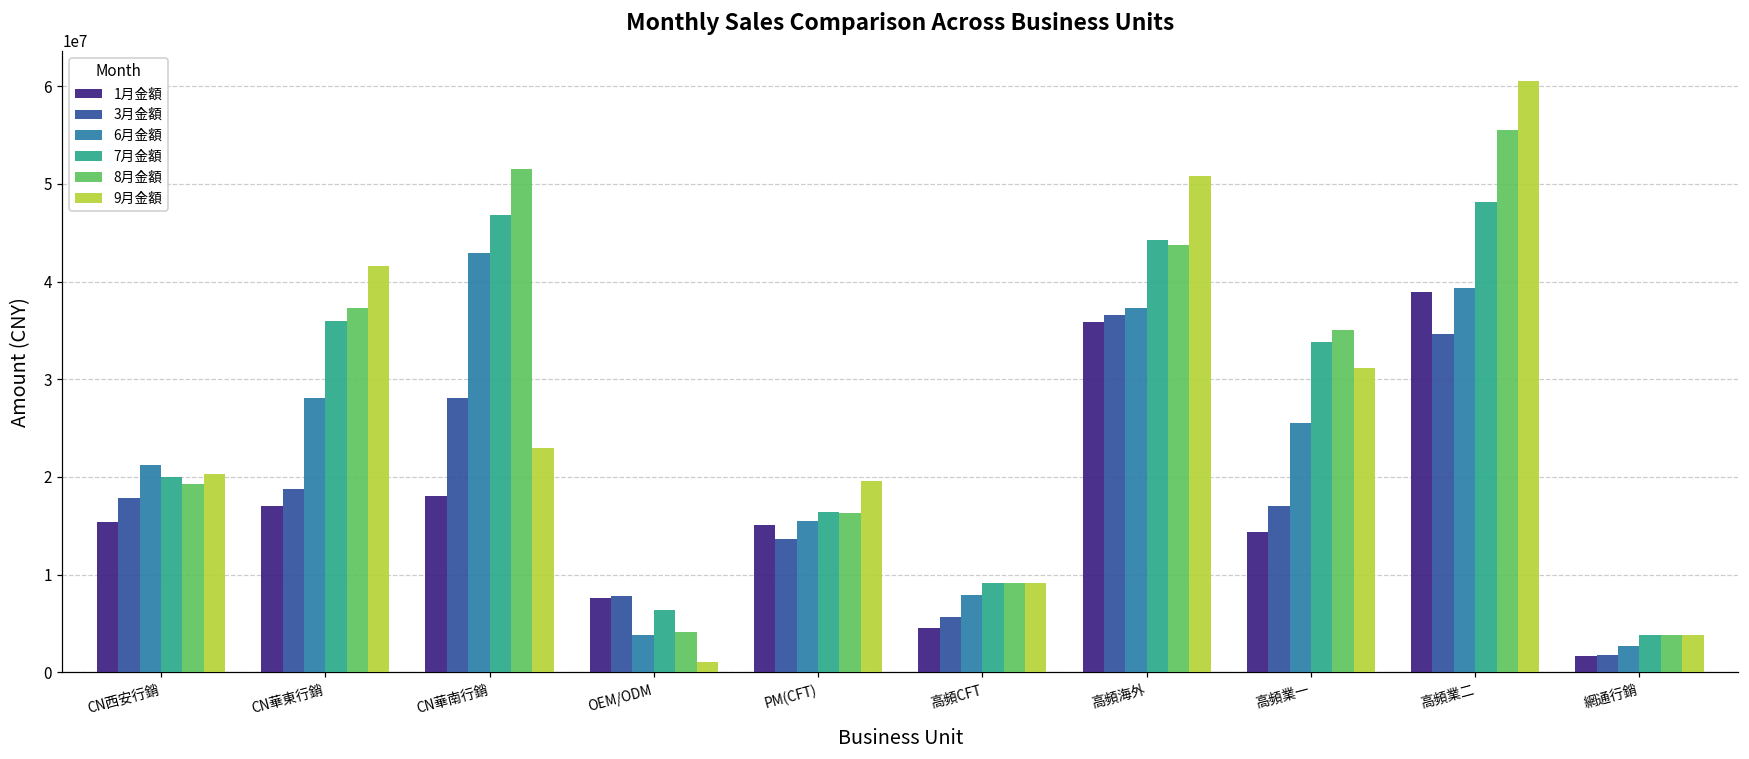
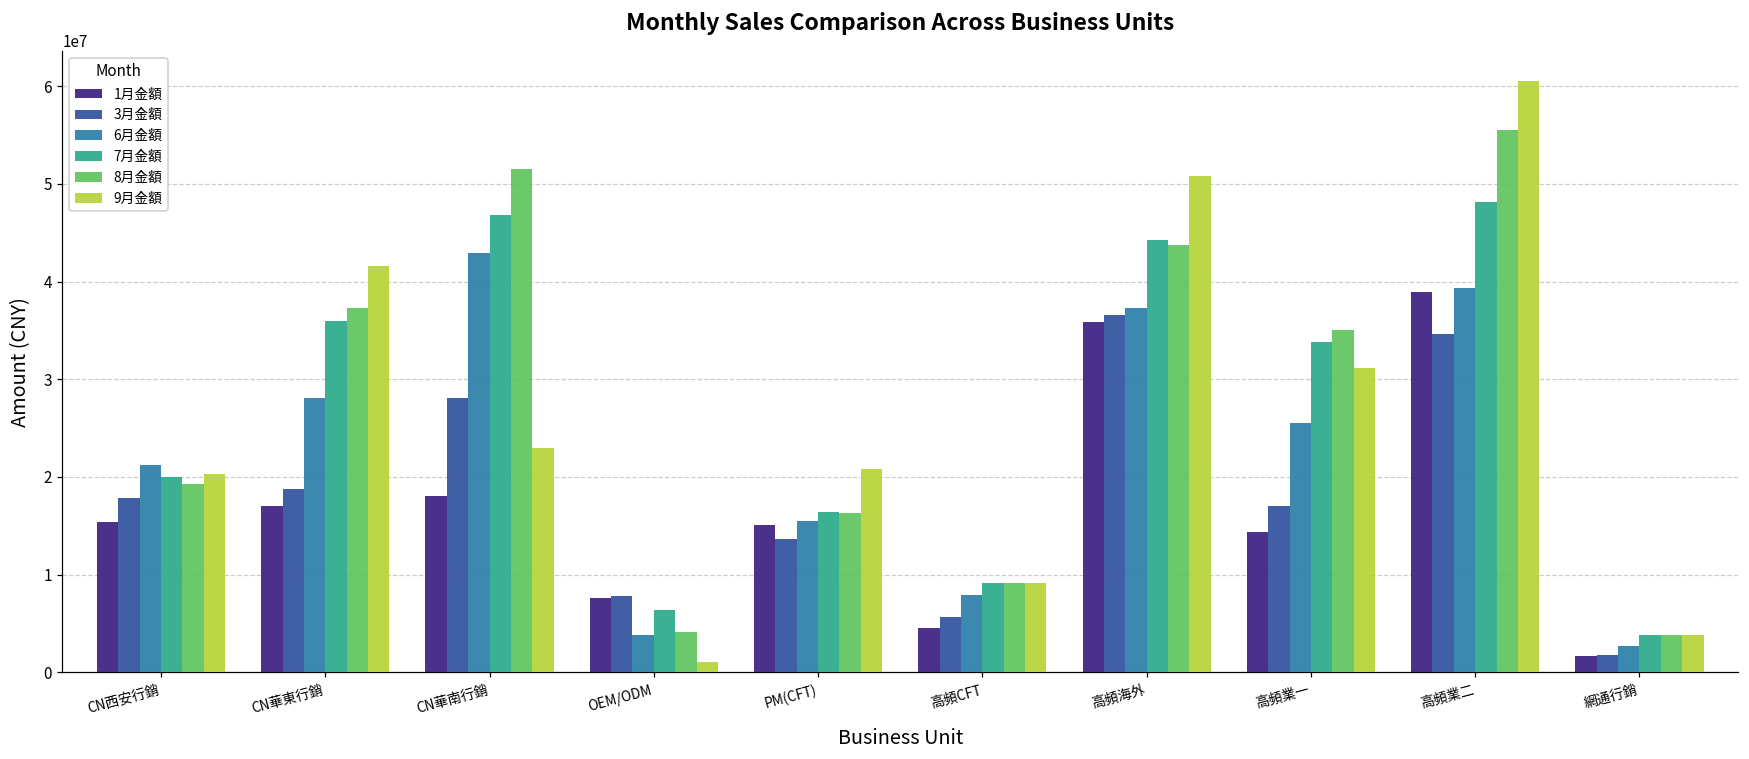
  {
    "8月金額": {
      "CN西安行銷": 19000000,
      "CN華東行銷": 37000000,
      "CN華南行銷": 52000000,
      "OEM/ODM": 4000000,
      "PM(CFT)": 16000000,
      "高頻CFT": 9000000,
      "高頻海外": 44000000,
      "高頻業一": 35000000,
      "高頻業二": 55000000,
      "網通行銷": 4000000
    },
    "9月金額": {
      "CN西安行銷": 20000000,
      "CN華東行銷": 42000000,
      "CN華南行銷": 23000000,
      "OEM/ODM": 1000000,
-     "PM(CFT)": 20000000,
+     "PM(CFT)": 21000000,
      "高頻CFT": 9000000,
      "高頻海外": 51000000,
      "高頻業一": 31000000,
      "高頻業二": 61000000,
      "網通行銷": 4000000
    }
  }
